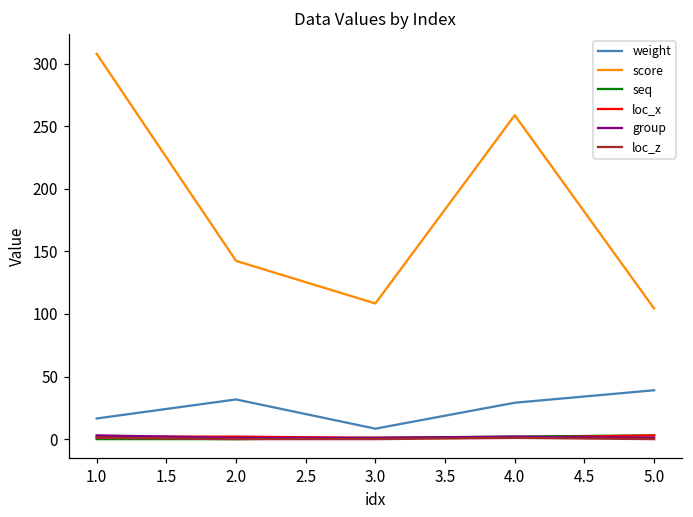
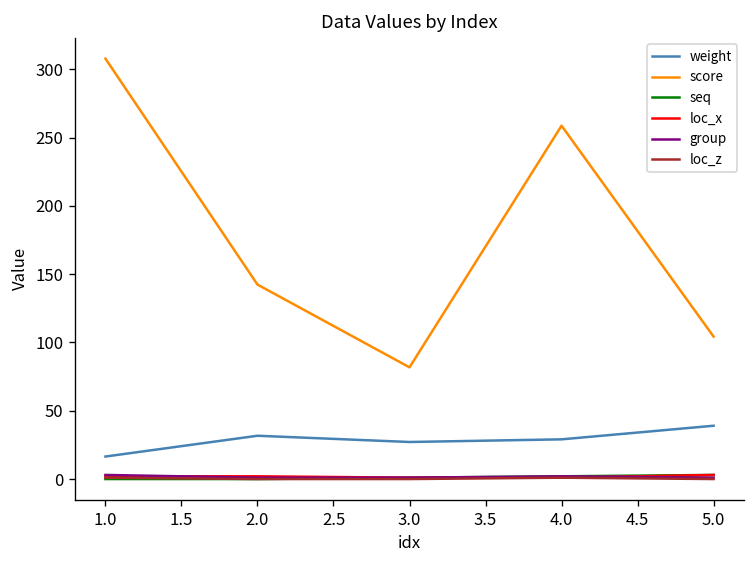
  {
    "weight": {
      "1.0": 16,
      "2.0": 32,
-     "3.0": 8,
+     "3.0": 27,
      "4.0": 29,
      "5.0": 39
    },
    "score": {
      "1.0": 308,
      "2.0": 142,
-     "3.0": 108,
+     "3.0": 82,
      "4.0": 259,
      "5.0": 104
    }
  }
